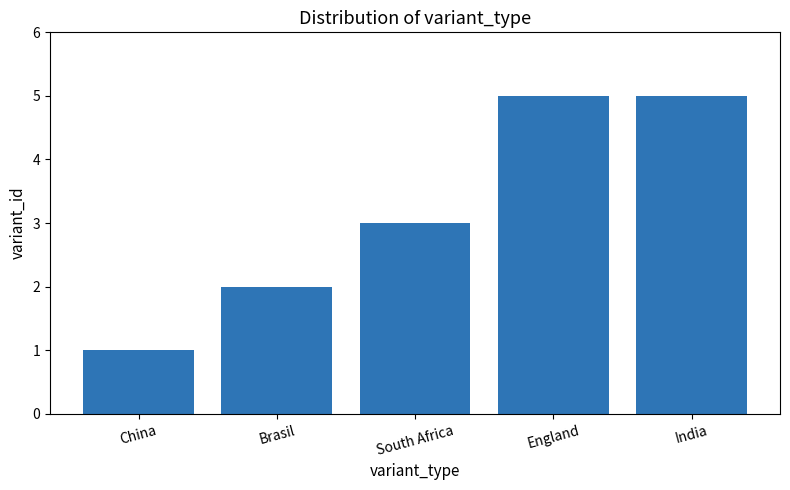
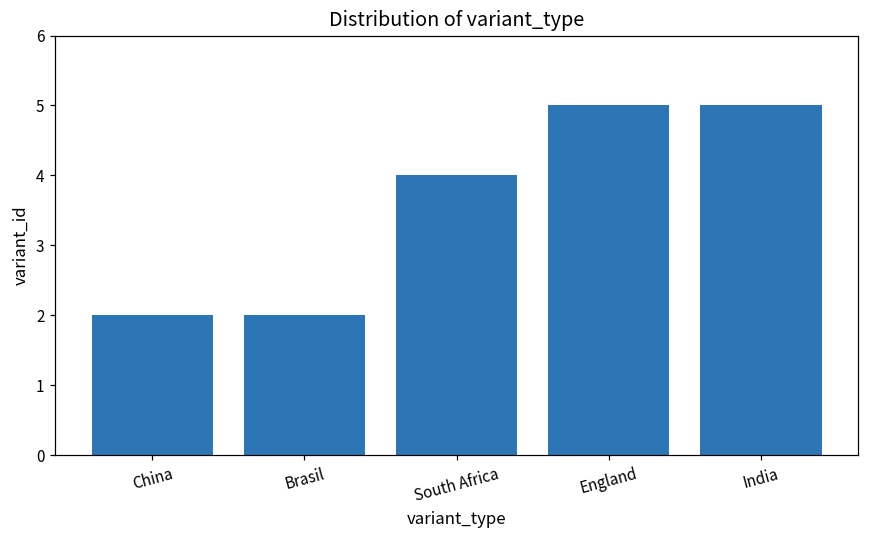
  {
-   "China": 1,
+   "China": 2,
    "Brasil": 2,
-   "South Africa": 3,
+   "South Africa": 4,
    "England": 5,
    "India": 5
  }
